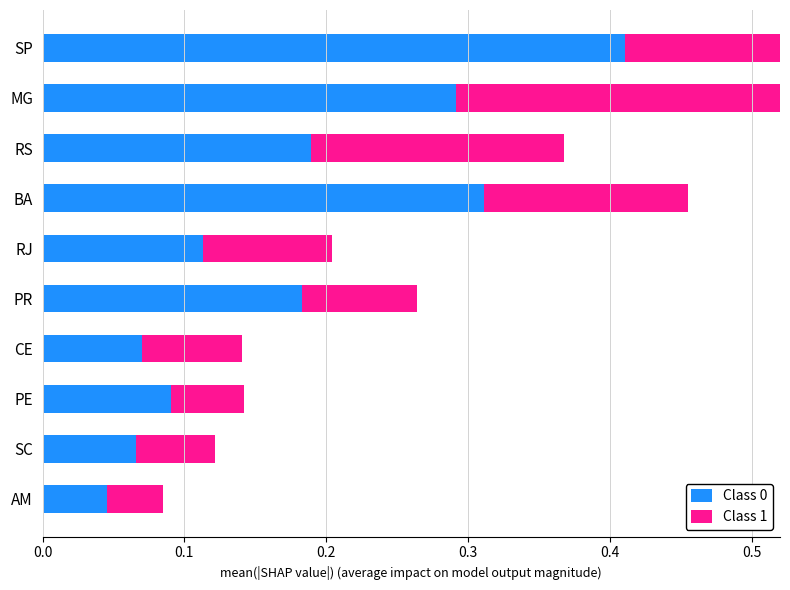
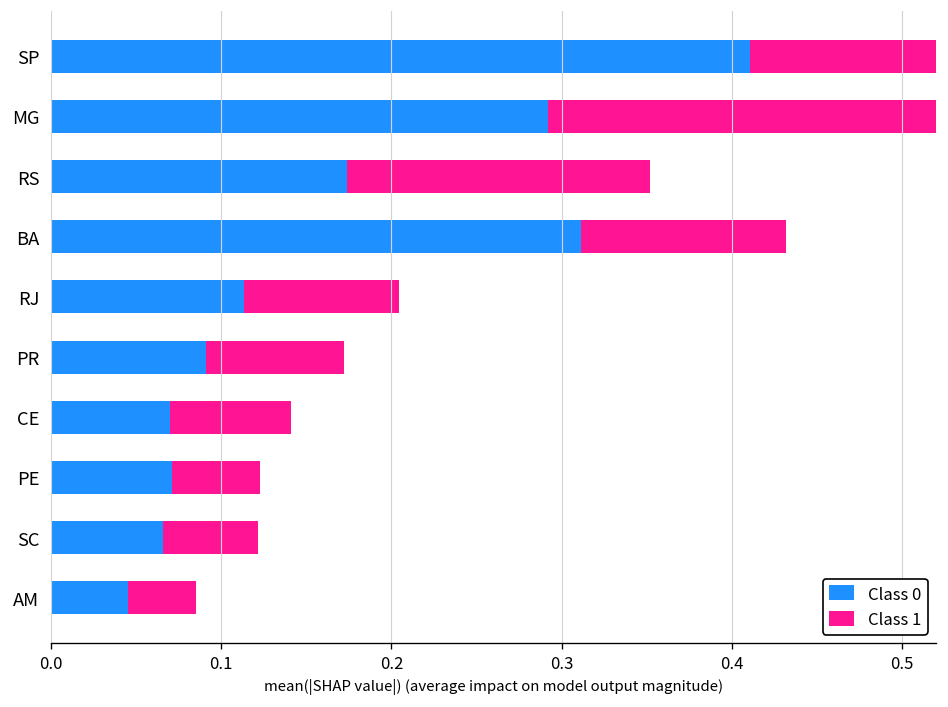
  {
    "Class 0": {
      "SP": 0.411,
      "MG": 0.292,
-     "RS": 0.190,
+     "RS": 0.174,
      "BA": 0.312,
      "RJ": 0.113,
-     "PR": 0.183,
+     "PR": 0.091,
      "CE": 0.070,
-     "PE": 0.090,
+     "PE": 0.071,
      "SC": 0.066,
      "AM": 0.045
    },
    "Class 1": {
      "RS": 0.178,
-     "BA": 0.144,
+     "BA": 0.120,
      "RJ": 0.091,
      "PR": 0.081,
      "CE": 0.071,
      "PE": 0.052,
      "SC": 0.056,
      "AM": 0.040
    }
  }
